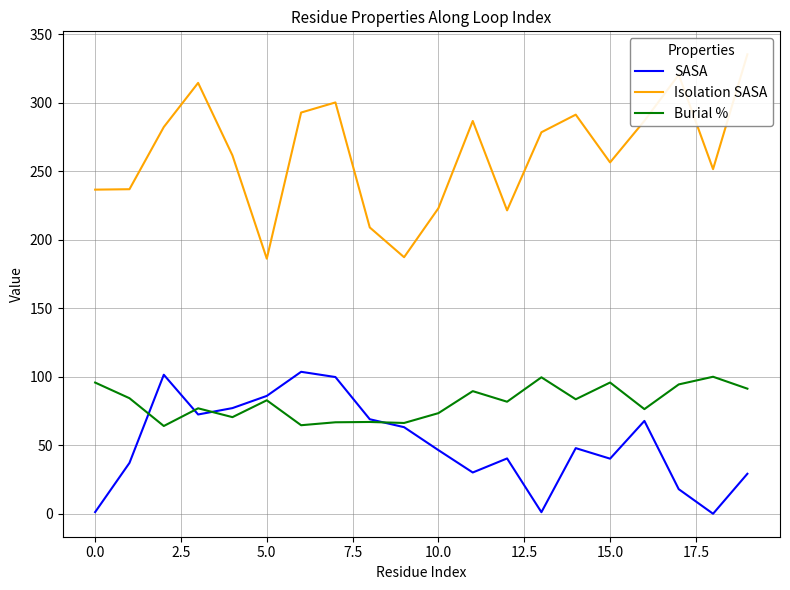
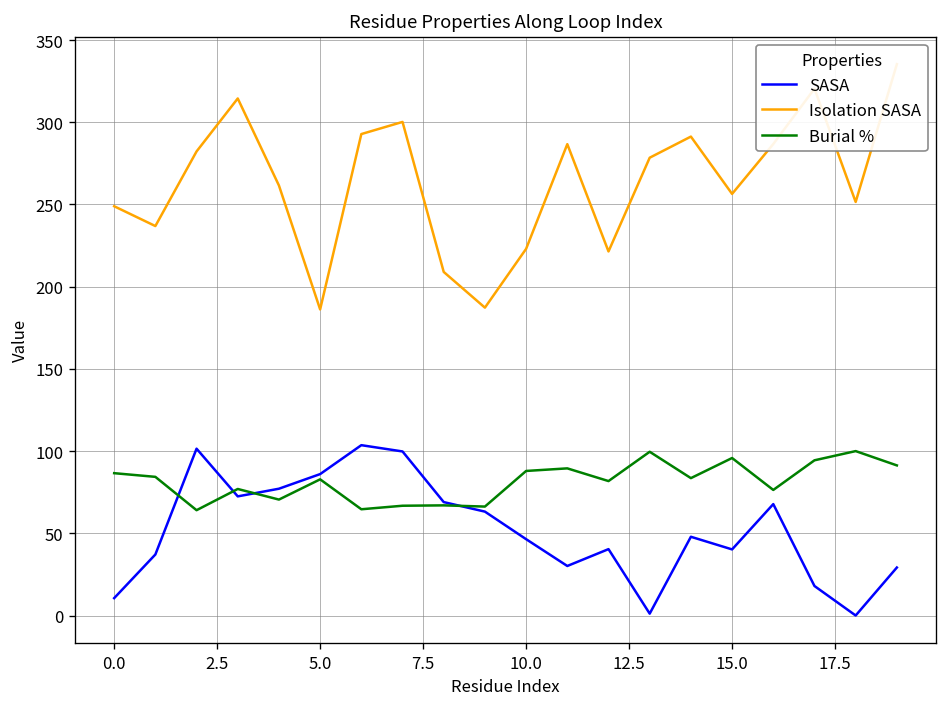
  {
    "SASA": {
-     "0.0": 1,
+     "0.0": 11,
      "5.0": 86,
      "10.0": 46,
      "15.0": 40
    },
    "Isolation SASA": {
-     "0.0": 237,
+     "0.0": 249,
      "5.0": 186,
      "10.0": 223,
      "15.0": 256
    },
    "Burial %": {
-     "0.0": 96,
+     "0.0": 87,
      "5.0": 83,
-     "10.0": 73,
+     "10.0": 88,
      "15.0": 96
    }
  }
